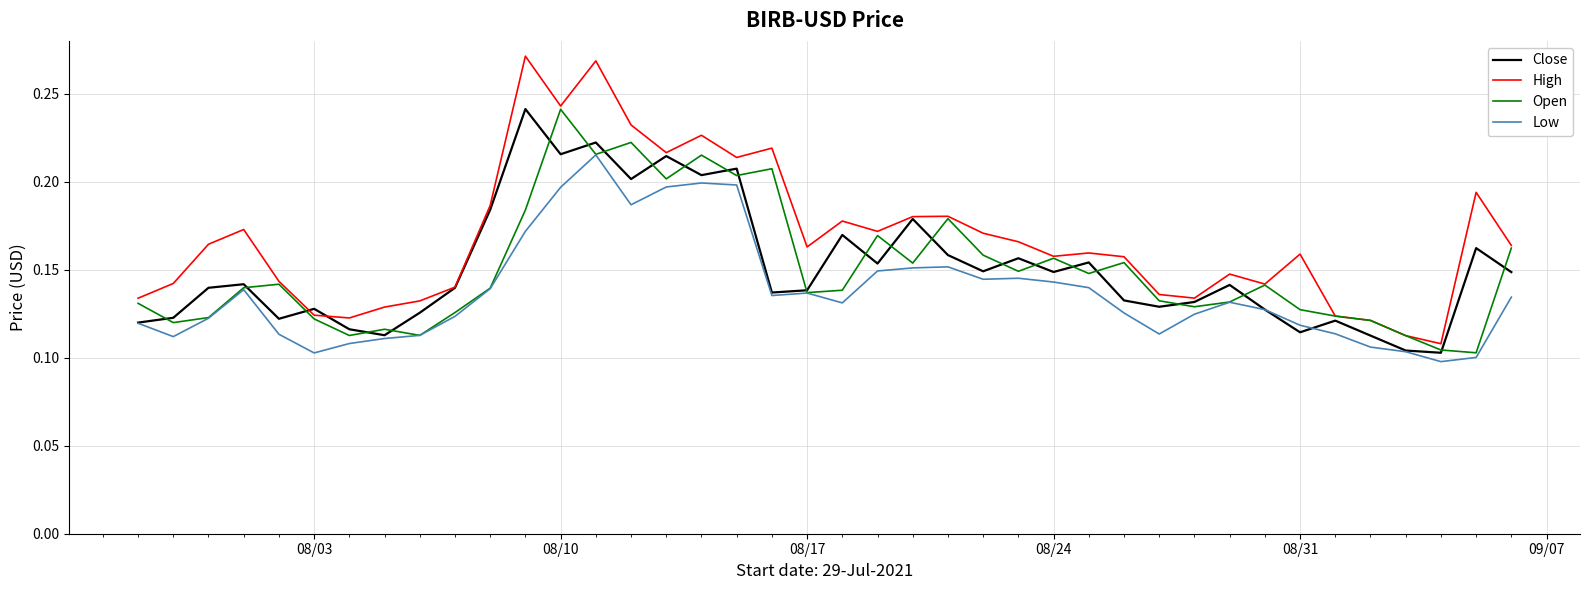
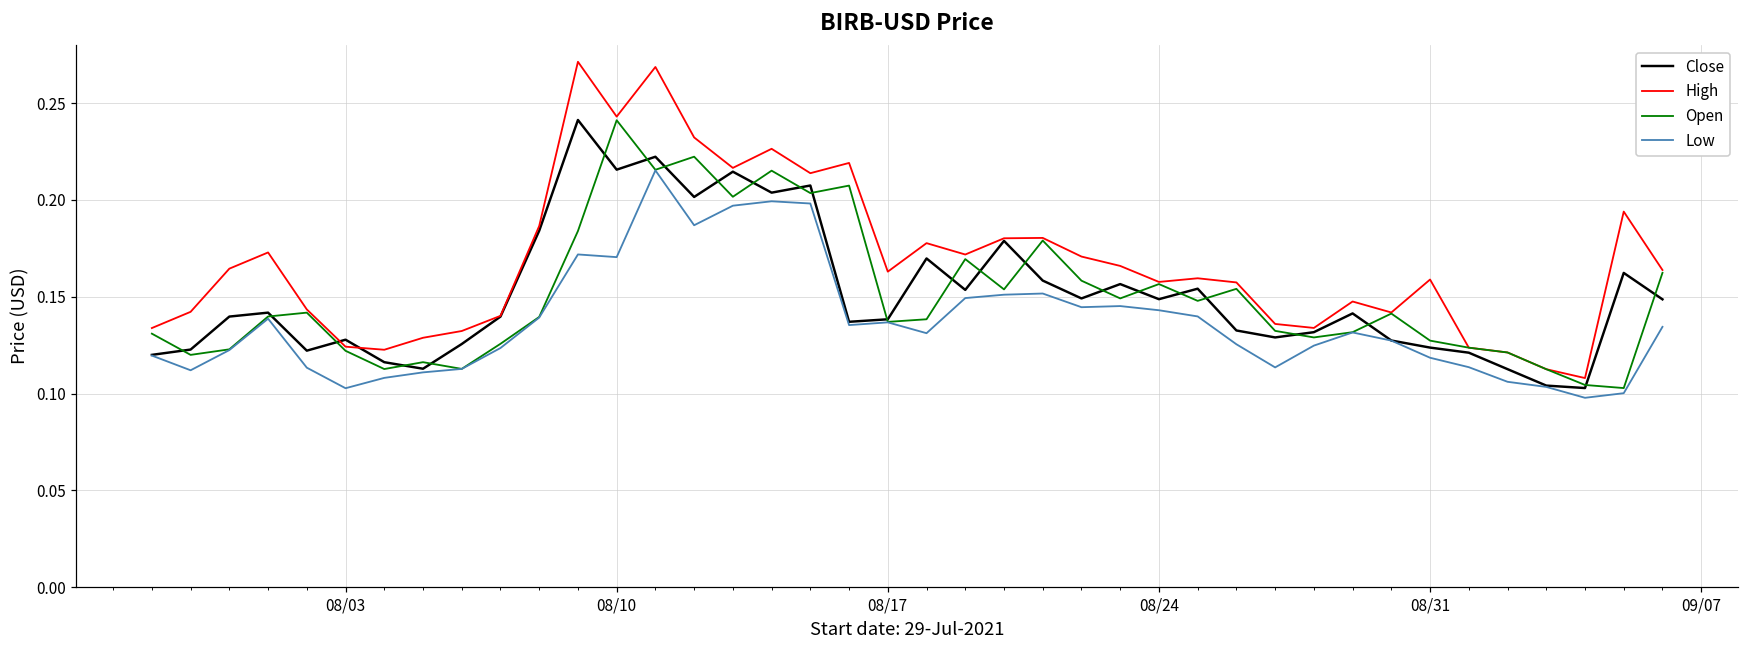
  {
    "Close": {
      "08/03": 0.128,
      "08/10": 0.216,
      "08/24": 0.149,
-     "08/31": 0.114
+     "08/31": 0.124
    },
    "High": {
      "08/03": 0.124,
      "08/10": 0.243,
      "08/17": 0.163,
      "08/31": 0.159
    },
    "Open": {
      "08/03": 0.122,
      "08/10": 0.241,
      "08/31": 0.127
    },
    "Low": {
      "08/03": 0.103,
-     "08/10": 0.197,
+     "08/10": 0.170,
      "08/24": 0.143,
      "08/31": 0.118
    }
  }
